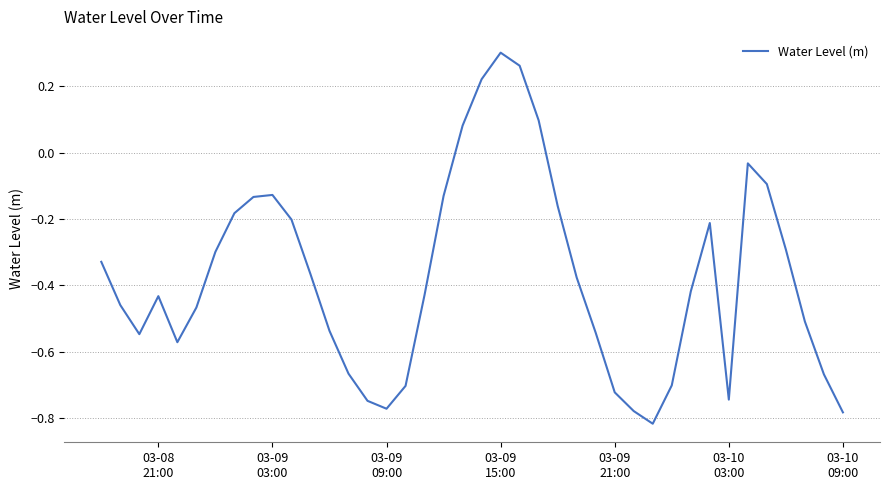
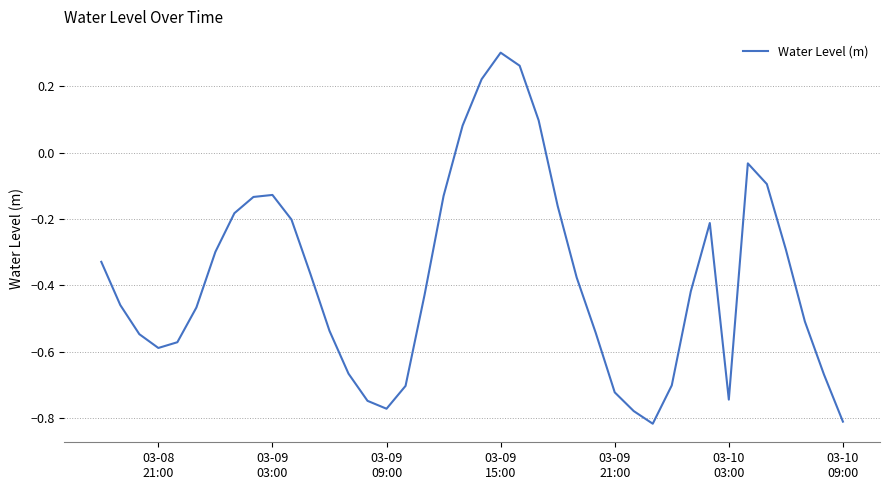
  {
-   "03-08 21:00": -0.43,
+   "03-08 21:00": -0.59,
    "03-09 03:00": -0.13,
    "03-09 09:00": -0.77,
    "03-09 15:00": 0.30,
    "03-09 21:00": -0.72,
    "03-10 03:00": -0.74,
-   "03-10 09:00": -0.78
+   "03-10 09:00": -0.81
  }
